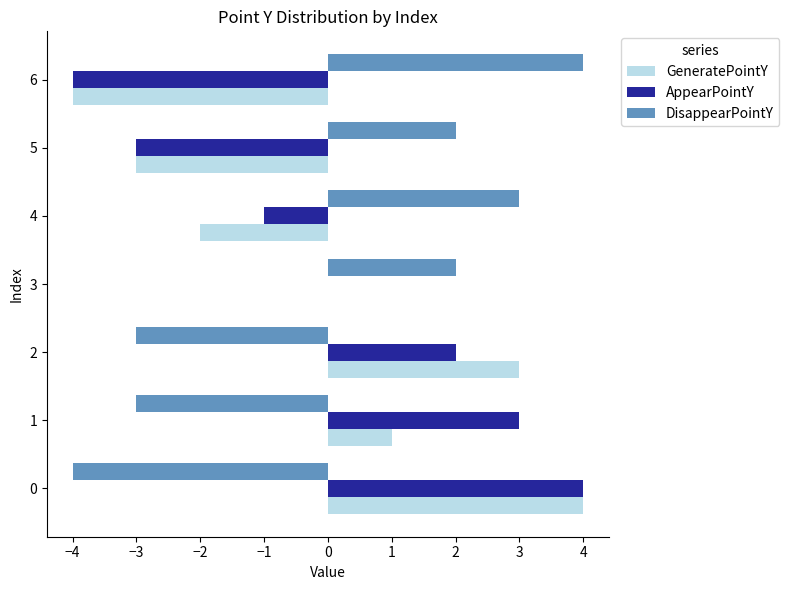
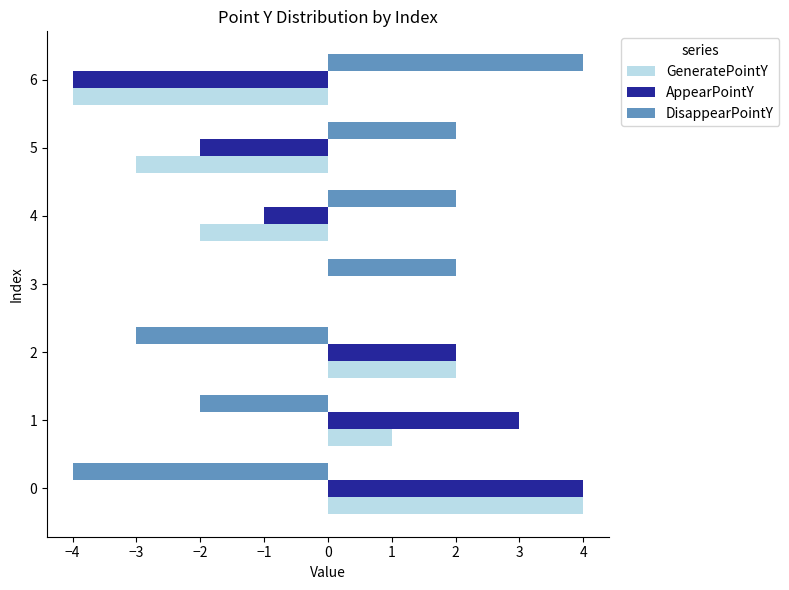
  {
    "GeneratePointY": {
      "6": -4,
      "5": -3,
      "4": -2,
      "3": 0,
-     "2": 3,
+     "2": 2,
      "1": 1,
      "0": 4
    },
    "AppearPointY": {
      "6": -4,
-     "5": -3,
+     "5": -2,
      "4": -1,
      "3": 0,
      "2": 2,
      "1": 3,
      "0": 4
    },
    "DisappearPointY": {
      "6": 4.0,
      "5": 2.0,
-     "4": 3.0,
+     "4": 2.0,
      "3": 2.0,
      "2": -3.0,
-     "1": -3.0,
+     "1": -2.0,
      "0": -4.0
    }
  }
